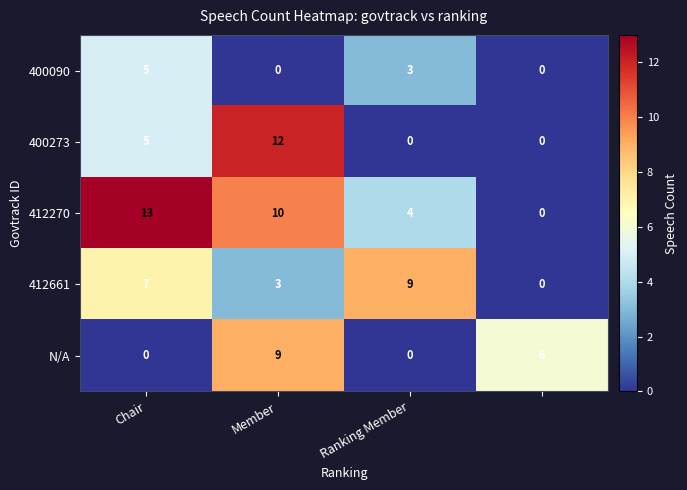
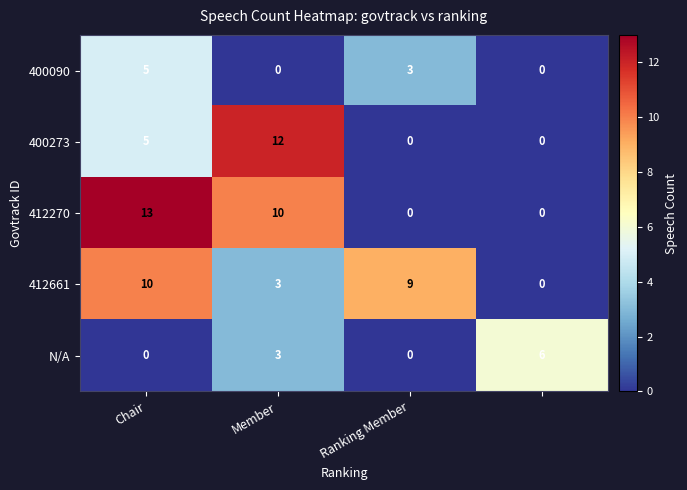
  {
    "400090": {
      "Member": 0,
      "Ranking Member": 3
    },
    "400273": {
      "Member": 12,
      "Ranking Member": 0
    },
    "412270": {
      "Chair": 13,
      "Member": 10,
-     "Ranking Member": 4
+     "Ranking Member": 0
    },
    "412661": {
-     "Chair": 7,
+     "Chair": 10,
      "Member": 3,
      "Ranking Member": 9
    },
    "N/A": {
      "Chair": 0,
-     "Member": 9,
+     "Member": 3,
      "Ranking Member": 0
    }
  }
